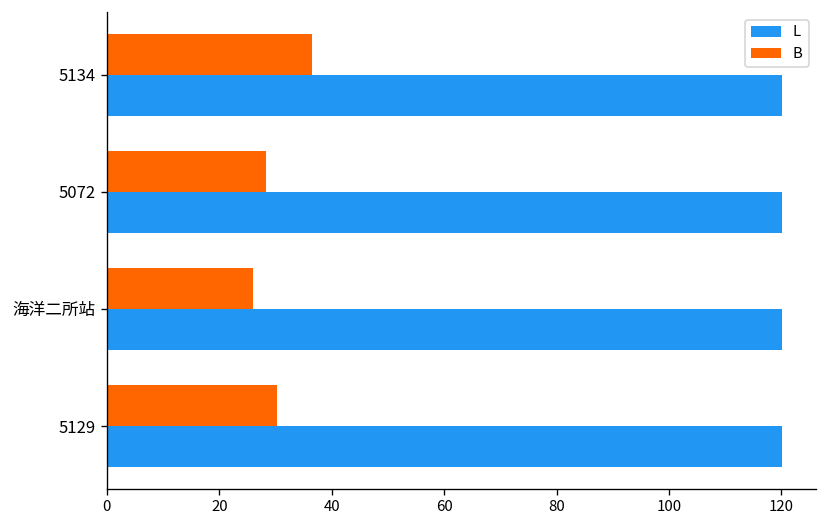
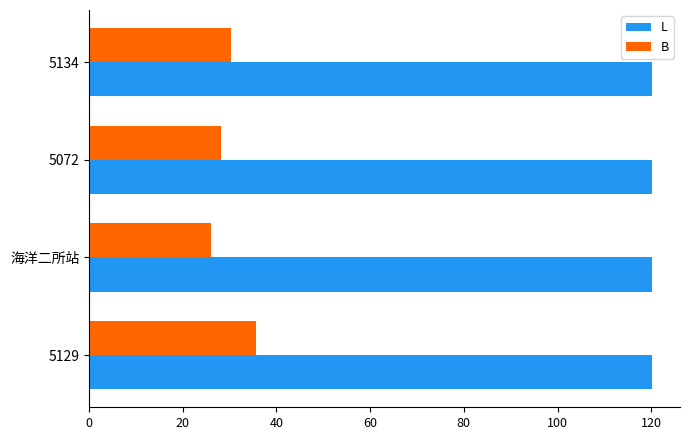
  {
    "L": {
      "5134": 120,
      "5072": 120,
      "海洋二所站": 120,
      "5129": 120
    },
    "B": {
-     "5134": 36,
+     "5134": 30,
      "5072": 28,
      "海洋二所站": 26,
-     "5129": 30
+     "5129": 36
    }
  }
